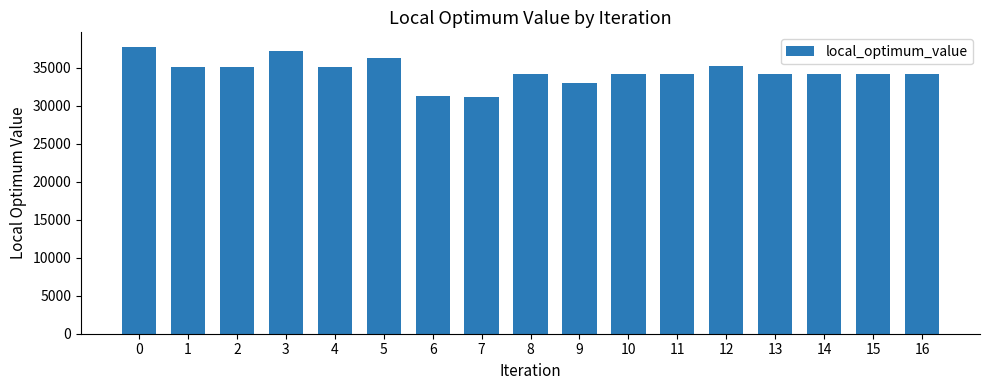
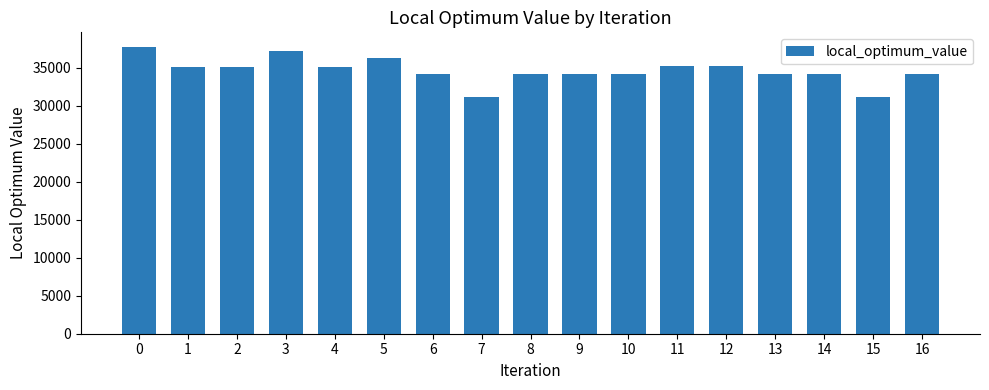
  {
    "0": 38000,
    "1": 35000,
    "2": 35000,
    "3": 37000,
    "4": 35000,
    "5": 36000,
-   "6": 31000,
+   "6": 34000,
    "7": 31000,
    "8": 34000,
-   "9": 33000,
+   "9": 34000,
    "10": 34000,
-   "11": 34000,
+   "11": 35000,
    "12": 35000,
    "13": 34000,
    "14": 34000,
-   "15": 34000,
+   "15": 31000,
    "16": 34000
  }
